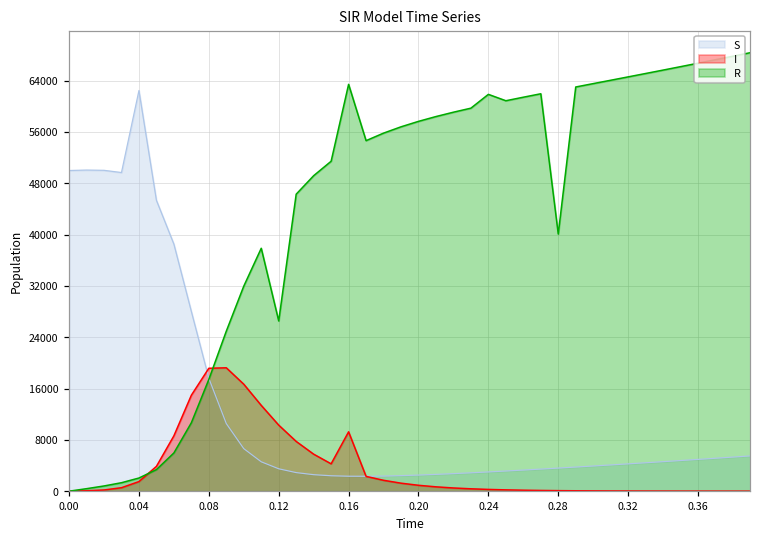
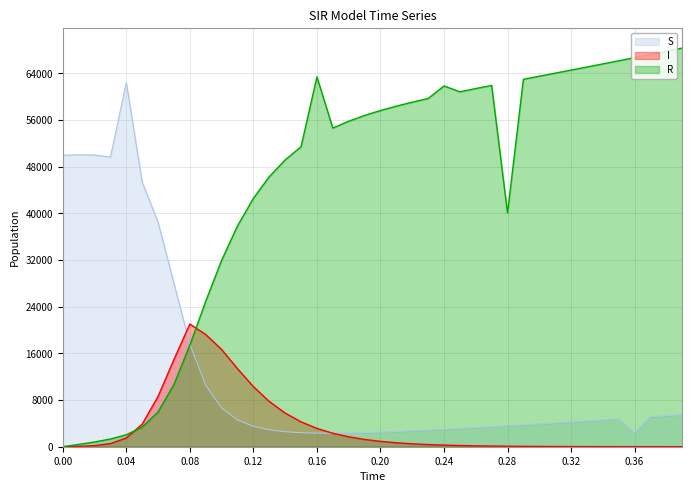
  {
    "S": {
      "0.00": 50000,
      "0.04": 62000,
      "0.12": 3000,
      "0.16": 2000,
      "0.20": 3000,
      "0.24": 3000,
      "0.28": 4000,
      "0.32": 4000,
-     "0.36": 5000
+     "0.36": 2000
    },
    "I": {
      "0.04": 1000,
-     "0.08": 19000,
+     "0.08": 21000,
      "0.12": 10000,
-     "0.16": 9000,
+     "0.16": 3000,
      "0.20": 1000,
      "0.24": 0,
      "0.28": 0,
      "0.32": 0,
      "0.36": 0
    },
    "R": {
      "0.04": 2000,
-     "0.12": 27000,
+     "0.12": 43000,
      "0.16": 63000,
      "0.20": 58000,
      "0.24": 62000,
      "0.28": 40000,
      "0.32": 65000
    }
  }
